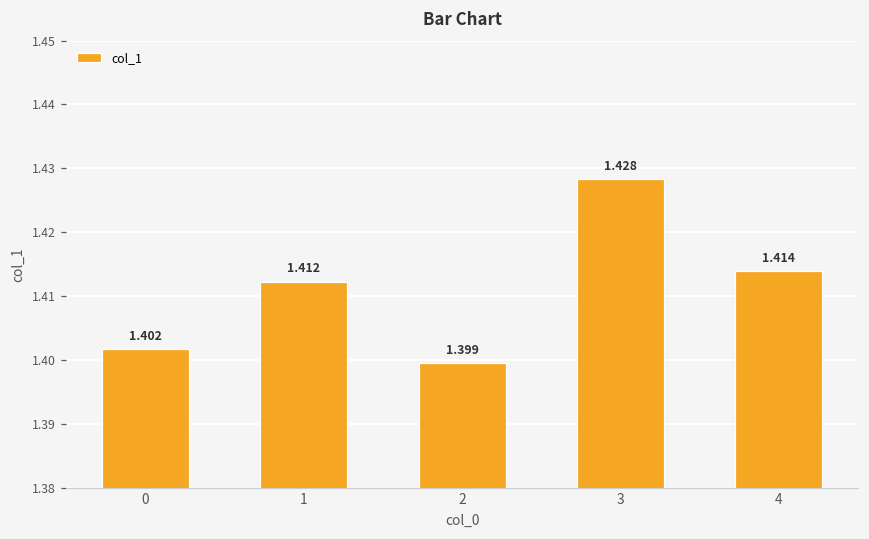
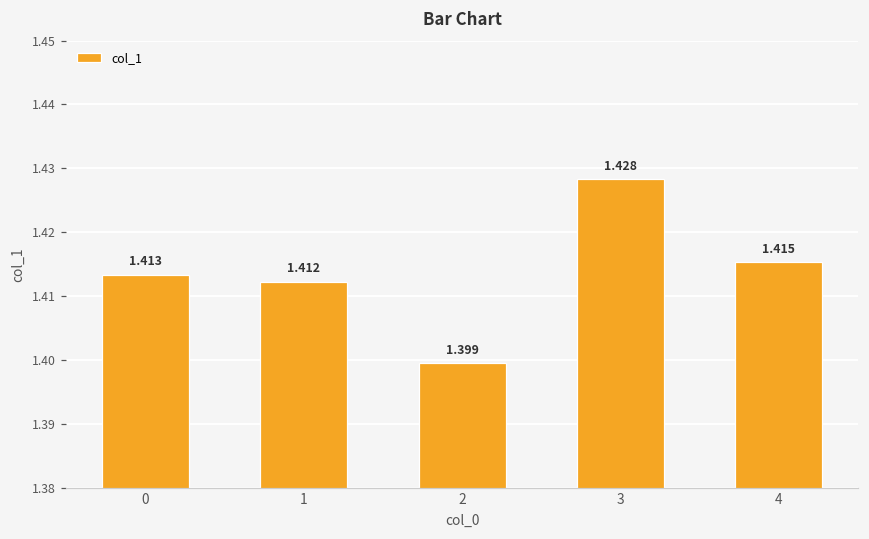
  {
-   "0": 1.402,
+   "0": 1.413,
    "1": 1.412,
    "2": 1.399,
    "3": 1.428,
-   "4": 1.414
+   "4": 1.415
  }
